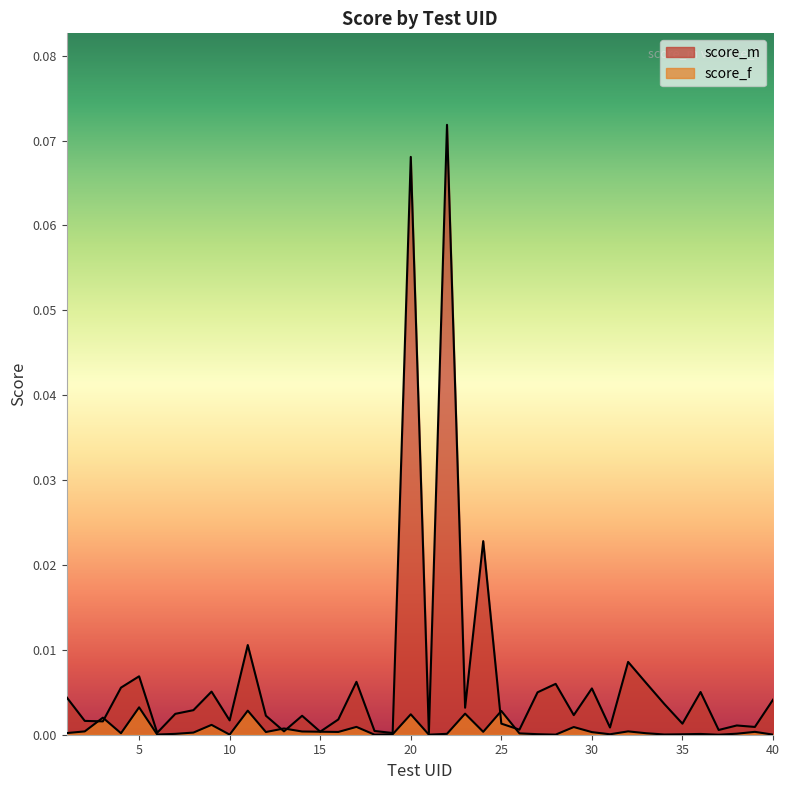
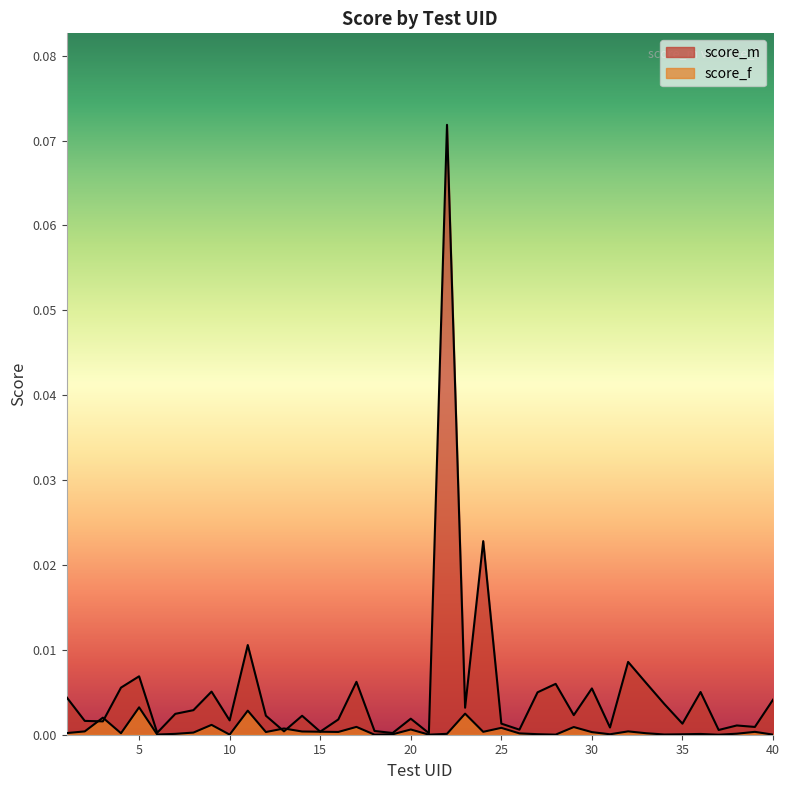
  {
    "score_m": {
      "5": 0.007,
      "10": 0.002,
-     "20": 0.068,
+     "20": 0.002,
      "25": 0.001,
      "30": 0.005,
      "35": 0.001,
      "40": 0.004
    },
    "score_f": {
      "5": 0.003,
      "10": 0.000,
-     "20": 0.002,
-     "25": 0.003,
+     "20": 0.001,
+     "25": 0.001,
      "30": 0.000,
      "35": 0.000,
      "40": 0.000
    }
  }
